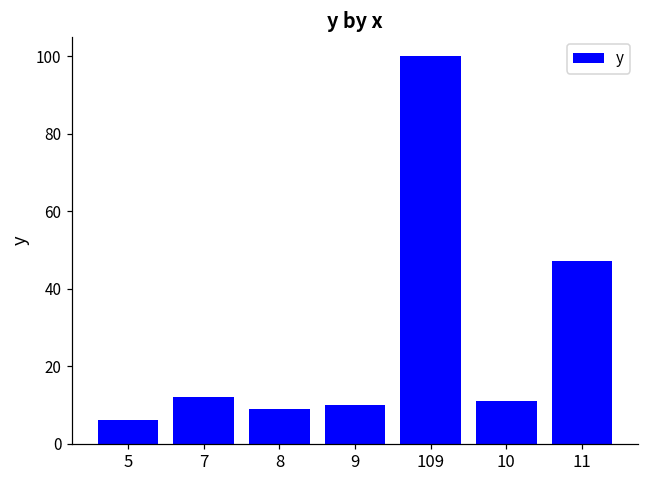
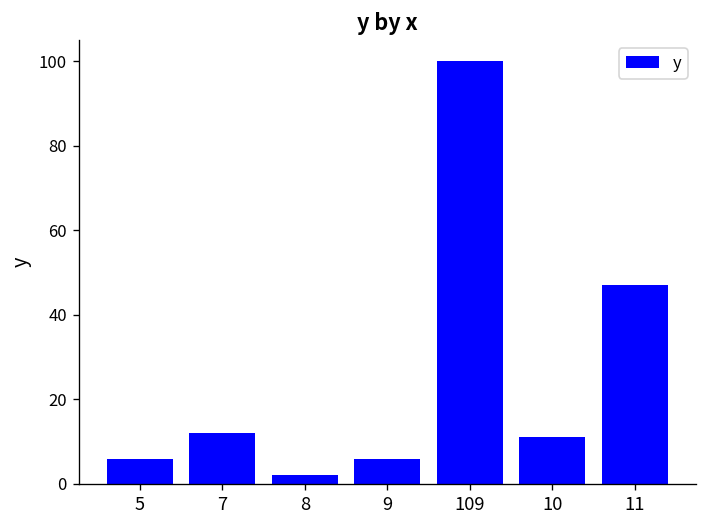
  {
    "5": 6,
    "7": 12,
-   "8": 9,
-   "9": 10,
+   "8": 2,
+   "9": 6,
    "109": 100,
    "10": 11,
    "11": 47
  }
